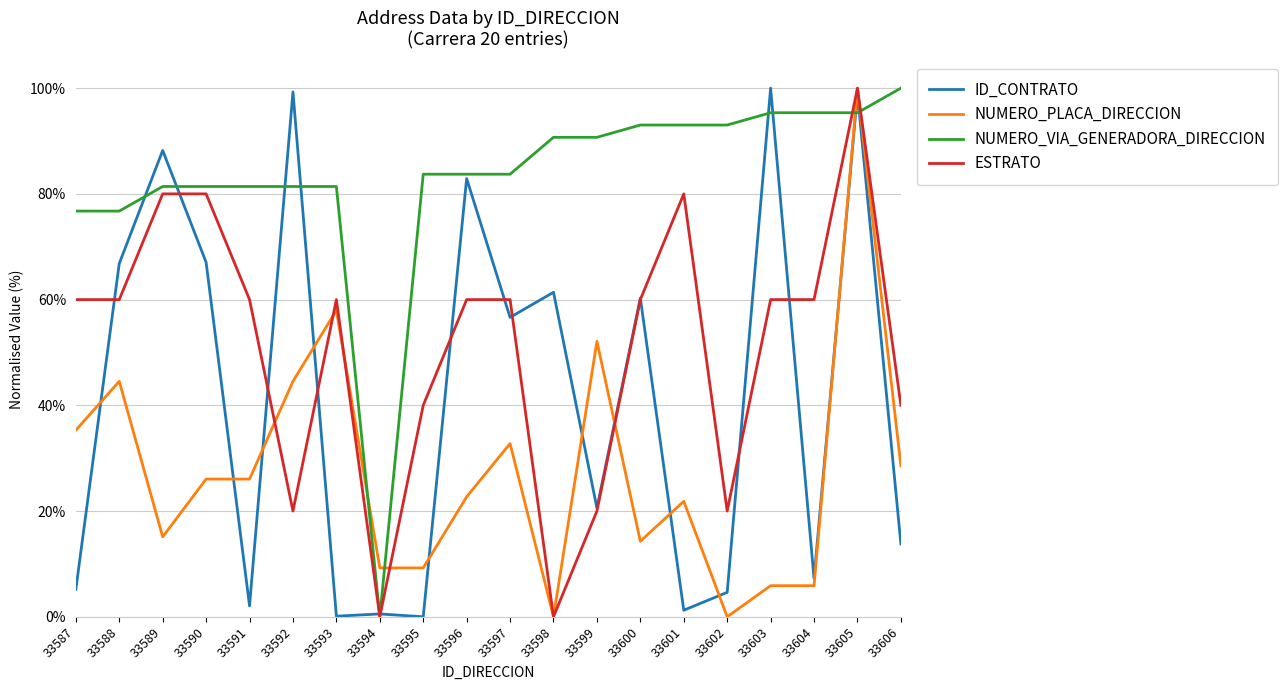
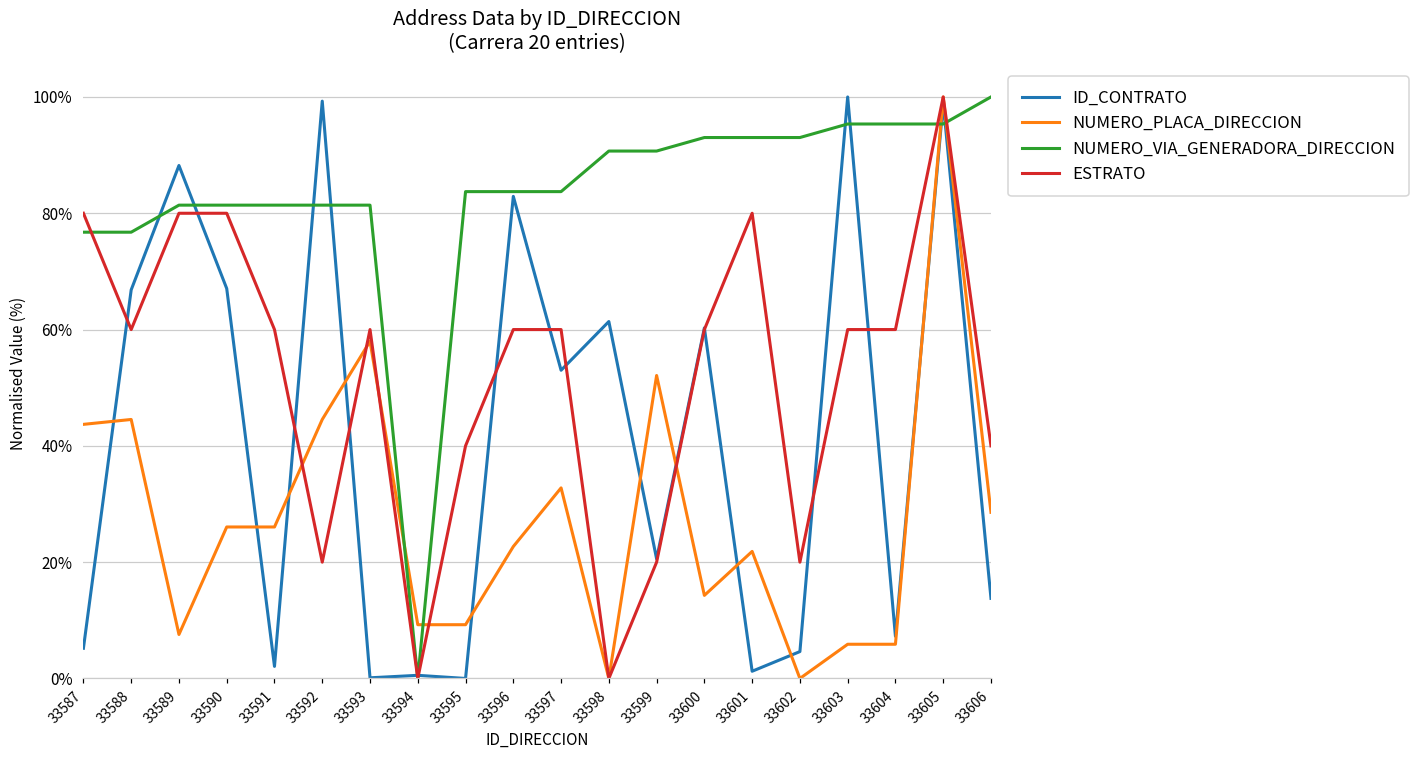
  {
    "ID_CONTRATO": {
      "33587": "5%",
      "33588": "67%",
      "33589": "88%",
      "33590": "67%",
      "33591": "2%",
      "33592": "99%",
      "33593": "0%",
      "33594": "1%",
      "33595": "0%",
      "33596": "83%",
-     "33597": "57%",
+     "33597": "53%",
      "33598": "61%",
      "33599": "21%",
      "33601": "1%",
      "33602": "5%",
      "33603": "100%",
      "33604": "7%",
      "33605": "99%",
      "33606": "14%"
    },
    "NUMERO_PLACA_DIRECCION": {
-     "33587": "35%",
+     "33587": "44%",
      "33588": "45%",
-     "33589": "15%",
+     "33589": "8%",
      "33590": "26%",
      "33591": "26%",
      "33592": "45%",
      "33593": "58%",
      "33594": "9%",
      "33595": "9%",
      "33596": "23%",
      "33597": "33%",
      "33599": "52%",
      "33600": "14%",
      "33601": "22%",
      "33602": "0%",
      "33603": "6%",
      "33604": "6%",
      "33606": "29%"
    },
    "NUMERO_VIA_GENERADORA_DIRECCION": {
      "33587": "77%",
      "33588": "77%",
      "33589": "81%",
      "33590": "81%",
      "33591": "81%",
      "33592": "81%",
      "33593": "81%",
      "33595": "84%",
      "33596": "84%",
      "33597": "84%",
      "33598": "91%",
      "33599": "91%",
      "33600": "93%",
      "33601": "93%",
      "33602": "93%",
      "33603": "95%",
      "33604": "95%",
      "33605": "95%",
      "33606": "100%"
    },
    "ESTRATO": {
-     "33587": "60%",
+     "33587": "80%",
      "33588": "60%",
      "33589": "80%",
      "33590": "80%",
      "33591": "60%",
      "33592": "20%",
      "33593": "60%",
      "33595": "40%",
      "33596": "60%",
      "33597": "60%",
      "33599": "20%",
      "33601": "80%",
      "33602": "20%",
      "33603": "60%",
      "33604": "60%",
      "33606": "40%"
    }
  }
